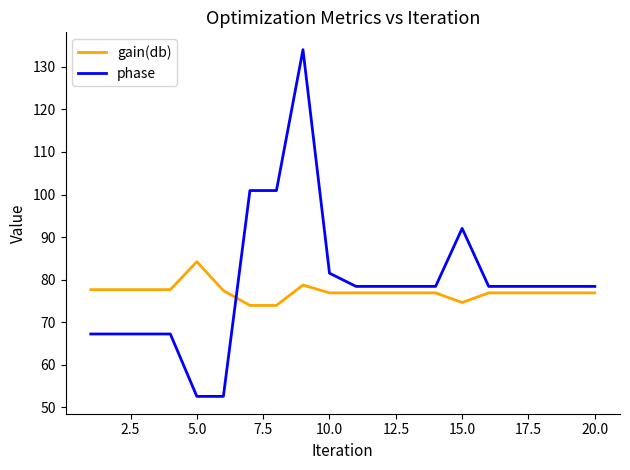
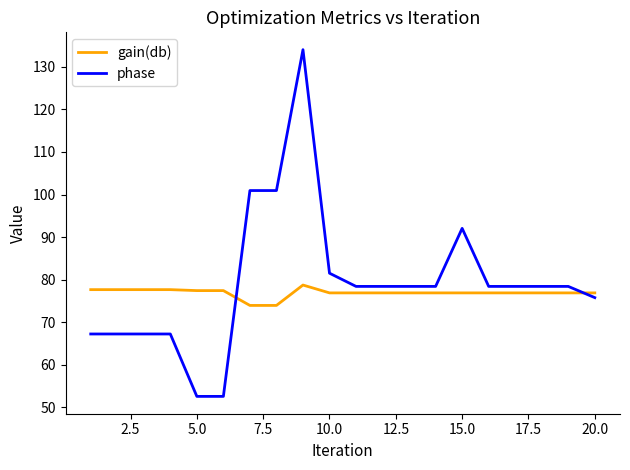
  {
    "gain(db)": {
-     "5.0": 84,
+     "5.0": 77,
      "10.0": 77,
-     "15.0": 75,
+     "15.0": 77,
      "20.0": 77
    },
    "phase": {
      "5.0": 53,
      "10.0": 82,
      "15.0": 92,
-     "20.0": 78
+     "20.0": 76
    }
  }
